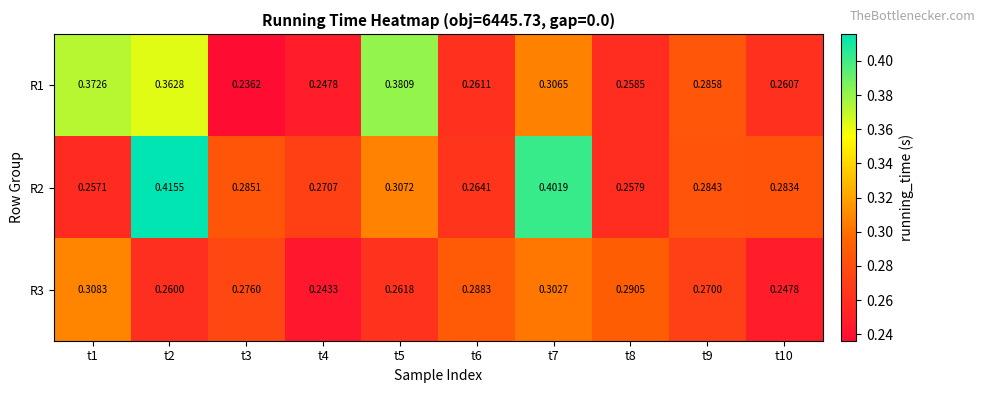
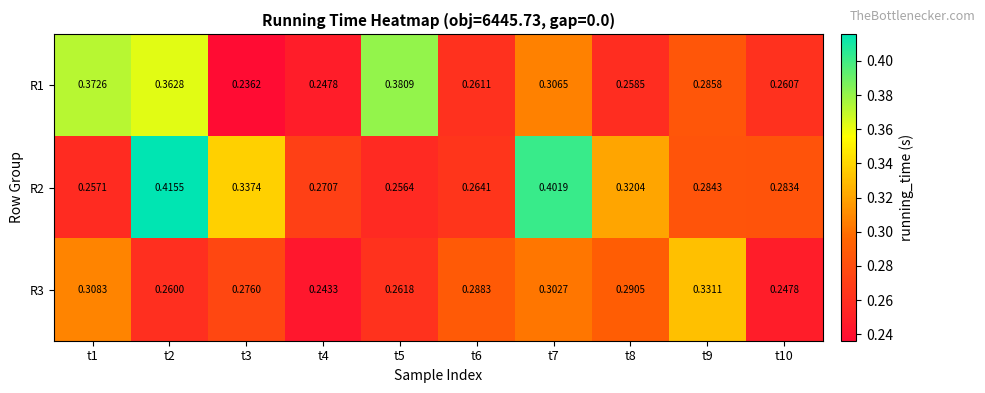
  {
    "R1": {
      "t1": 0.3726,
      "t2": 0.3628,
      "t3": 0.2362,
      "t4": 0.2478,
      "t5": 0.3809,
      "t6": 0.2611,
      "t7": 0.3065,
      "t8": 0.2585,
      "t9": 0.2858,
      "t10": 0.2607
    },
    "R2": {
      "t1": 0.2571,
      "t2": 0.4155,
-     "t3": 0.2851,
+     "t3": 0.3374,
      "t4": 0.2707,
-     "t5": 0.3072,
+     "t5": 0.2564,
      "t6": 0.2641,
      "t7": 0.4019,
-     "t8": 0.2579,
+     "t8": 0.3204,
      "t9": 0.2843,
      "t10": 0.2834
    },
    "R3": {
      "t1": 0.3083,
      "t2": 0.2600,
      "t3": 0.2760,
      "t4": 0.2433,
      "t5": 0.2618,
      "t6": 0.2883,
      "t7": 0.3027,
      "t8": 0.2905,
-     "t9": 0.2700,
+     "t9": 0.3311,
      "t10": 0.2478
    }
  }
